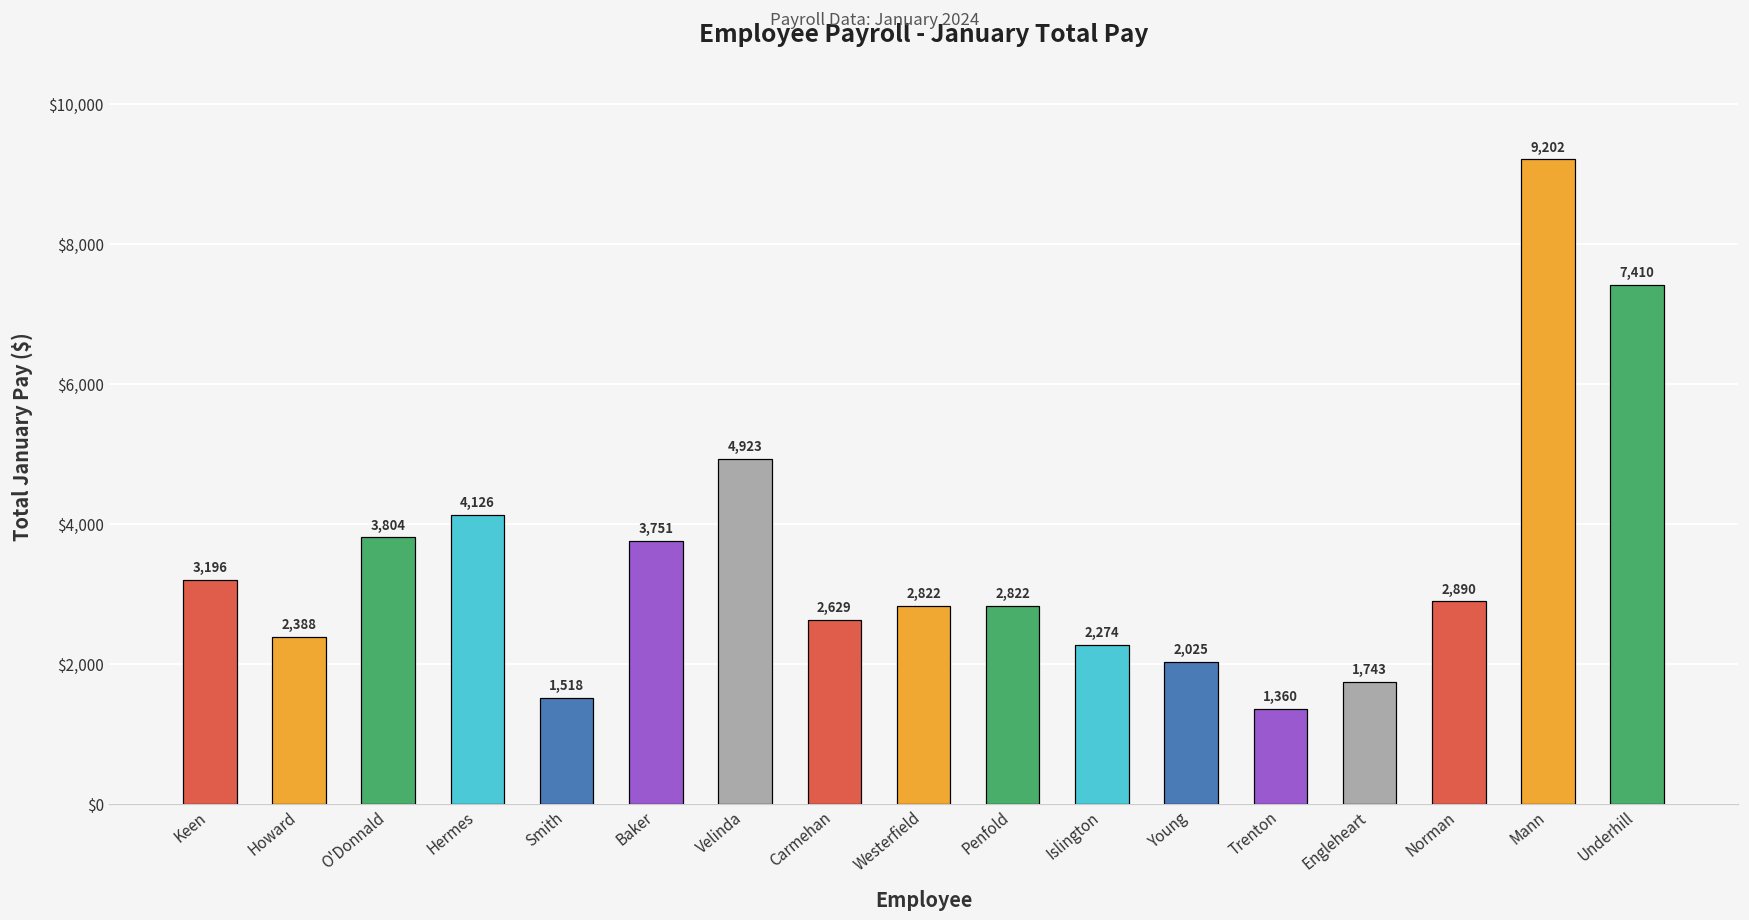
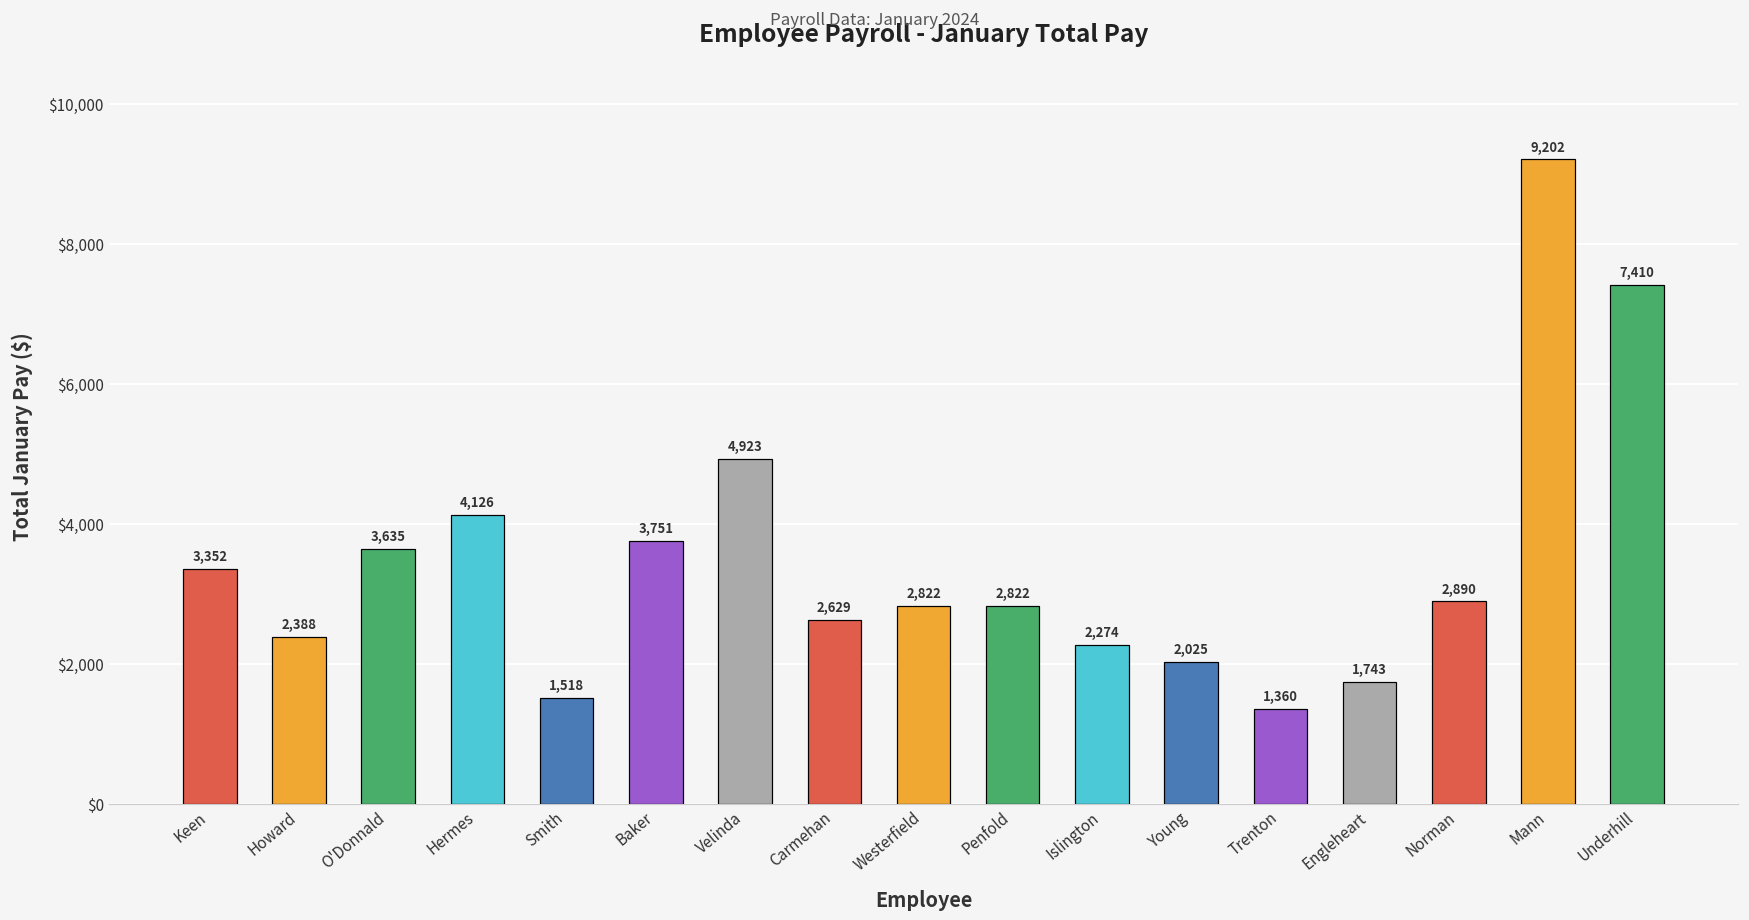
  {
-   "Keen": "3,196",
+   "Keen": "3,352",
    "Howard": "2,388",
-   "O'Donnald": "3,804",
+   "O'Donnald": "3,635",
    "Hermes": "4,126",
    "Smith": "1,518",
    "Baker": "3,751",
    "Velinda": "4,923",
    "Carmehan": "2,629",
    "Westerfield": "2,822",
    "Penfold": "2,822",
    "Islington": "2,274",
    "Young": "2,025",
    "Trenton": "1,360",
    "Engleheart": "1,743",
    "Norman": "2,890",
    "Mann": "9,202",
    "Underhill": "7,410"
  }
